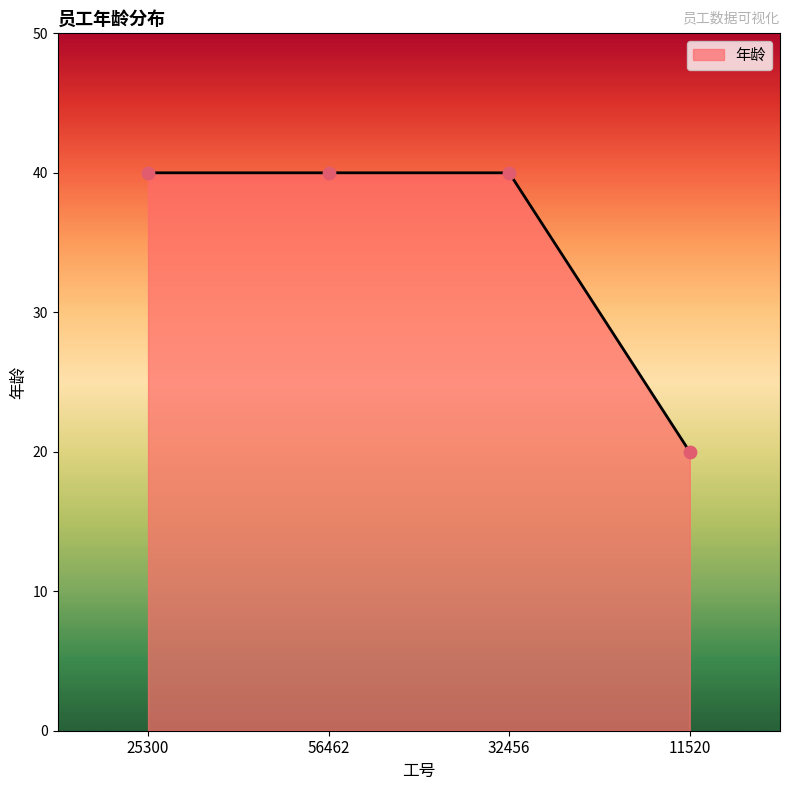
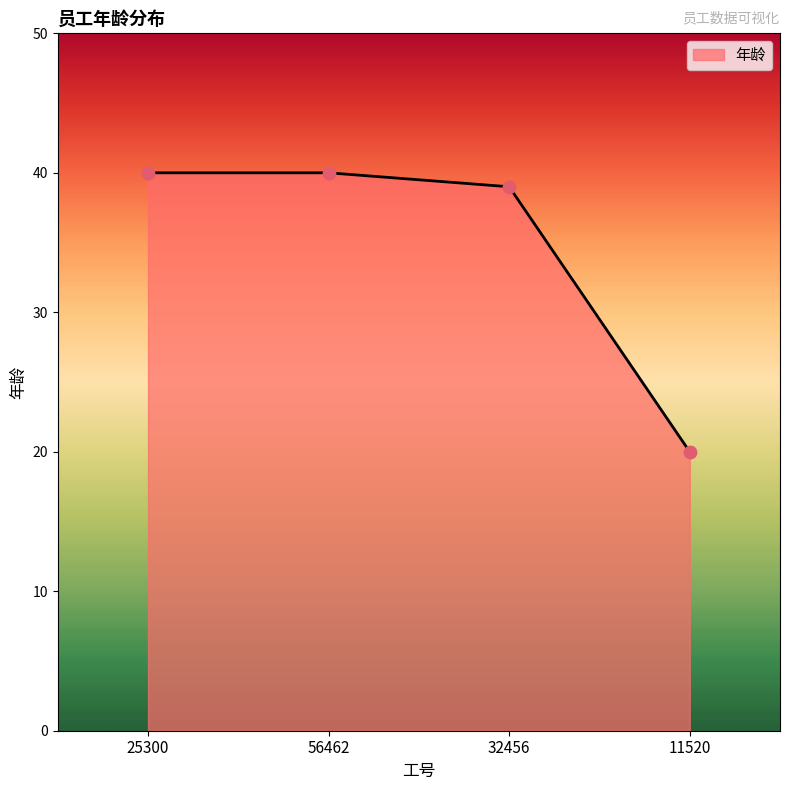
  {
    "25300": 40,
    "56462": 40,
-   "32456": 40,
+   "32456": 39,
    "11520": 20
  }
